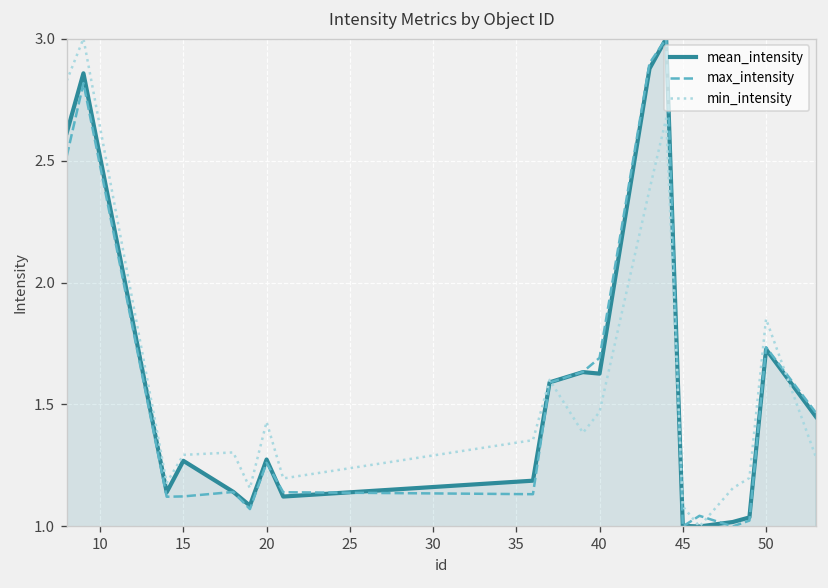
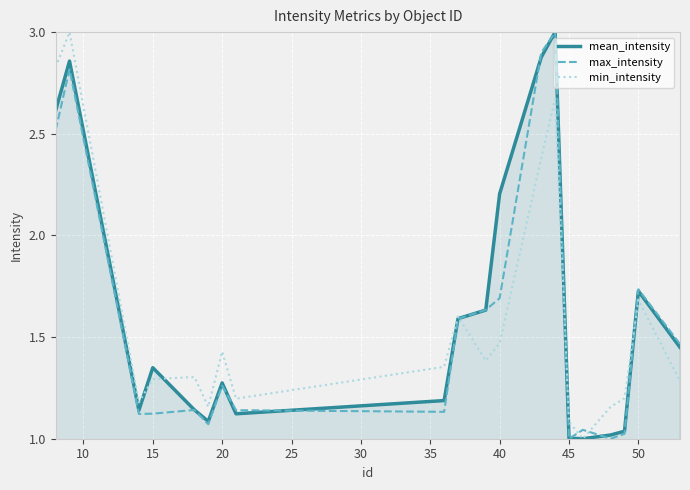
  {
    "mean_intensity": {
-     "15": 1.27,
+     "15": 1.35,
      "20": 1.27,
-     "40": 1.63
+     "40": 2.20
    },
    "max_intensity": {
      "15": 1.12,
      "20": 1.26,
      "40": 1.69
    },
    "min_intensity": {
      "15": 1.29,
      "20": 1.43,
      "40": 1.47,
      "45": 1.08,
-     "50": 1.85
+     "50": 1.68
    }
  }
